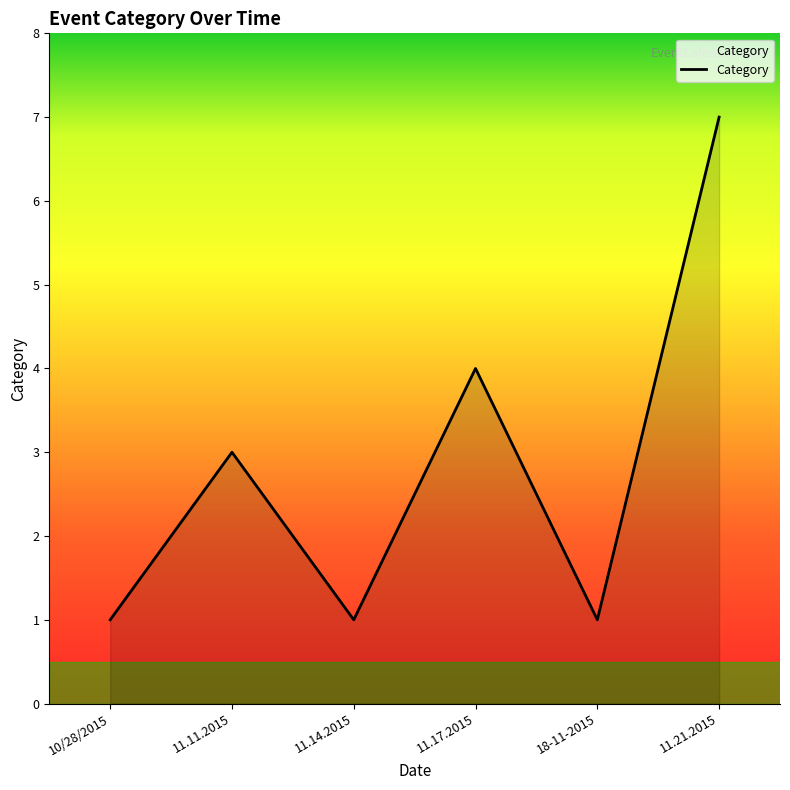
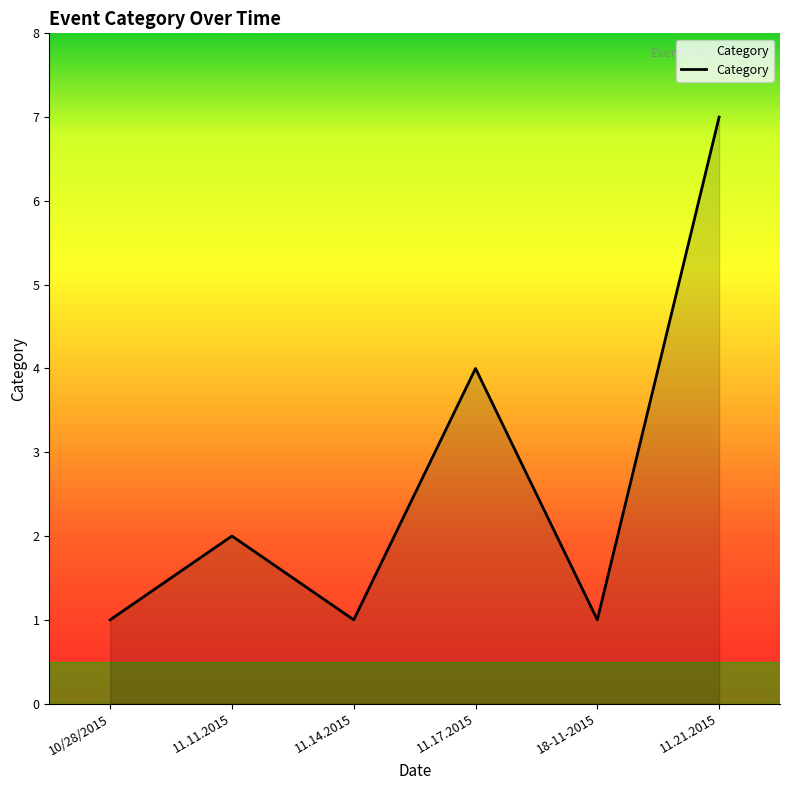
  {
    "10/28/2015": 1,
-   "11.11.2015": 3,
+   "11.11.2015": 2,
    "11.14.2015": 1,
    "11.17.2015": 4,
    "18-11-2015": 1,
    "11.21.2015": 7
  }
